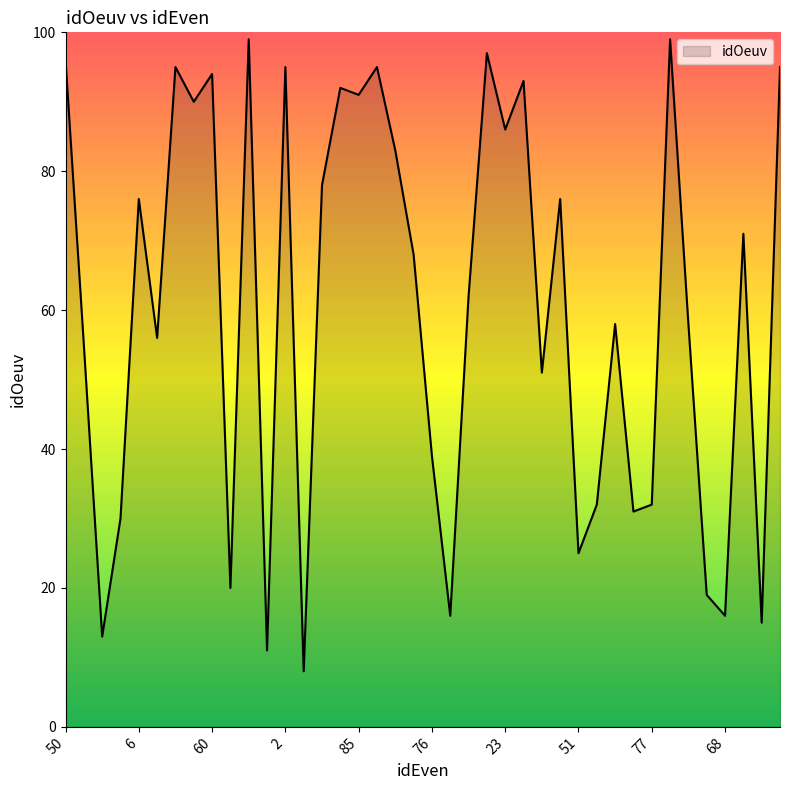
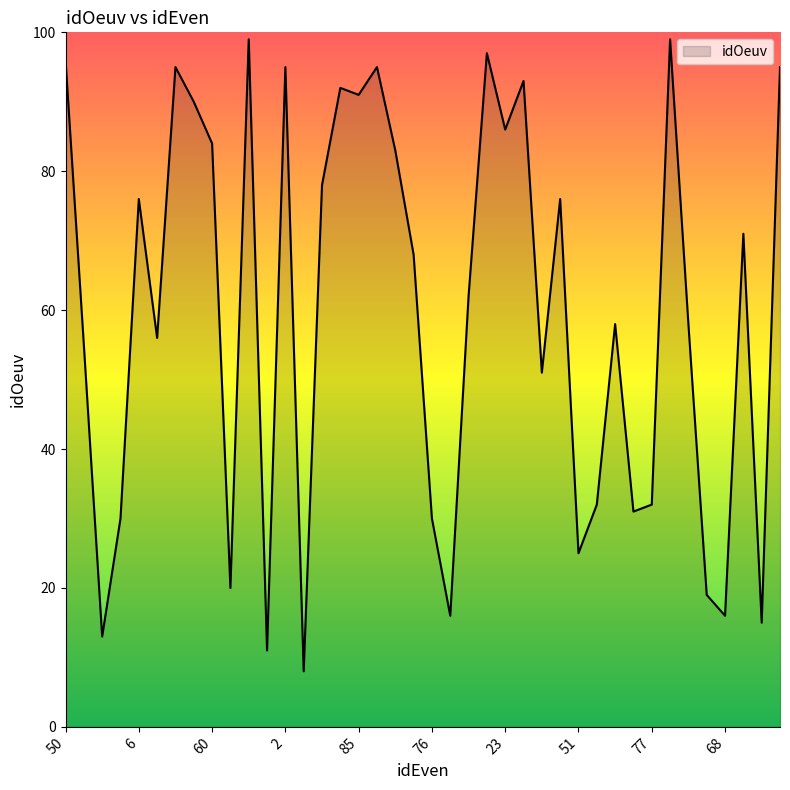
  {
    "50": 96,
-   "60": 94,
+   "60": 84,
    "85": 91,
-   "76": 39,
+   "76": 30,
    "51": 25,
    "77": 32,
    "68": 16
  }
